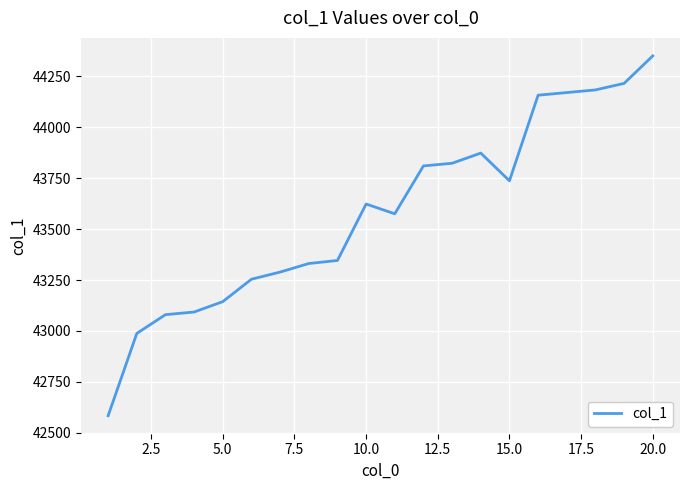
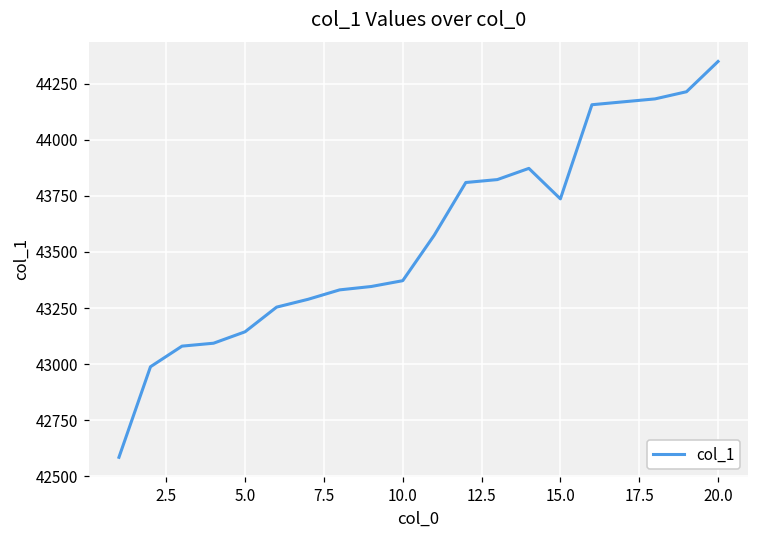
  {
    "5.0": 43140,
-   "10.0": 43620,
+   "10.0": 43370,
    "15.0": 43740,
    "20.0": 44350
  }
